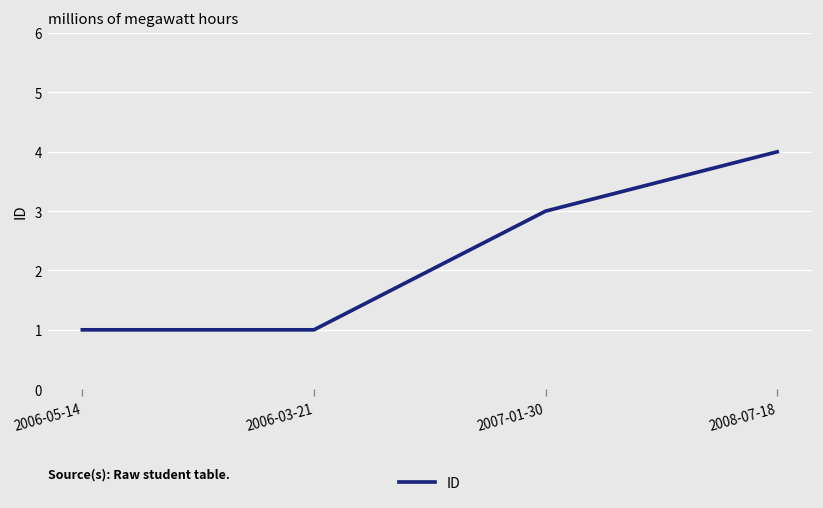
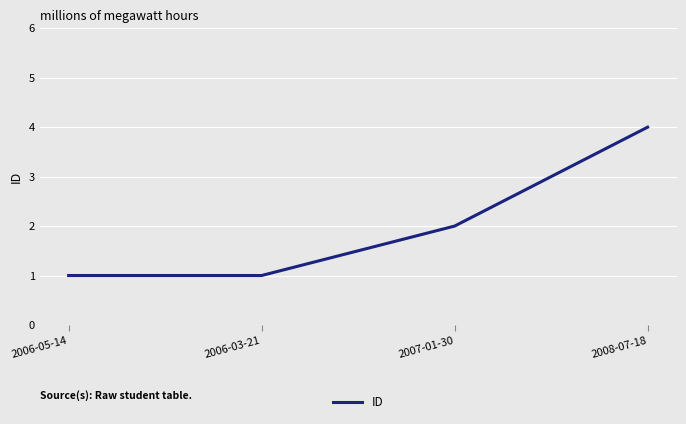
  {
    "2006-05-14": 1,
    "2006-03-21": 1,
-   "2007-01-30": 3,
+   "2007-01-30": 2,
    "2008-07-18": 4
  }
